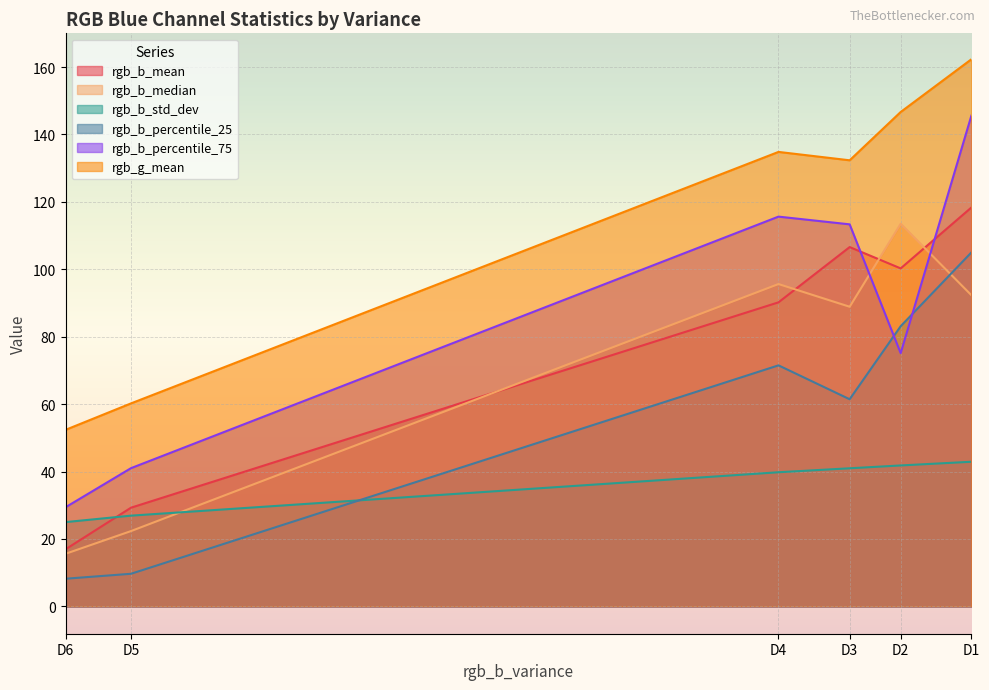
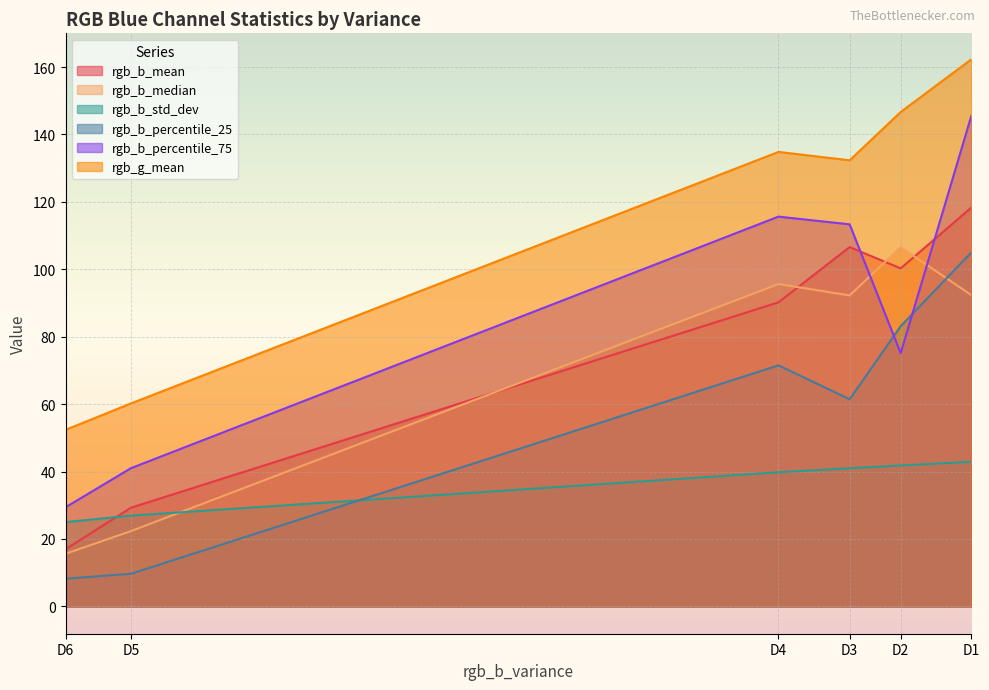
  {
    "rgb_b_mean": {
      "D6": 17,
      "D5": 29,
      "D4": 90,
      "D3": 107,
      "D2": 100,
      "D1": 118
    },
    "rgb_b_median": {
      "D6": 16,
      "D5": 22,
      "D4": 96,
-     "D3": 89,
-     "D2": 113,
+     "D3": 92,
+     "D2": 107,
      "D1": 92
    },
    "rgb_b_percentile_75": {
      "D6": 29,
      "D5": 41,
      "D4": 116,
      "D3": 113,
      "D2": 75,
      "D1": 146
    },
    "rgb_g_mean": {
      "D6": 52,
      "D5": 60,
      "D4": 135,
      "D3": 132,
      "D2": 147,
      "D1": 162
    }
  }
